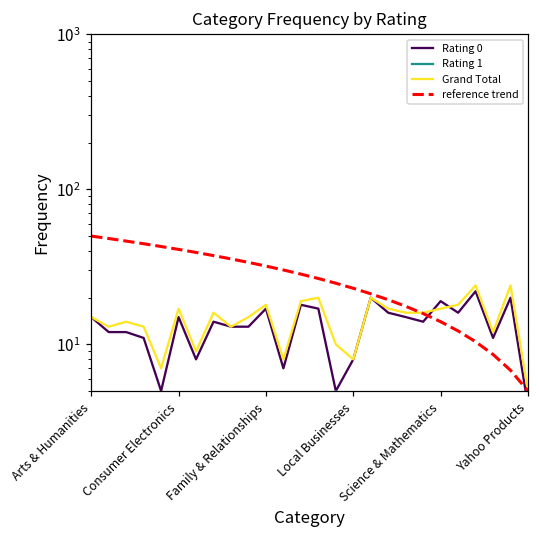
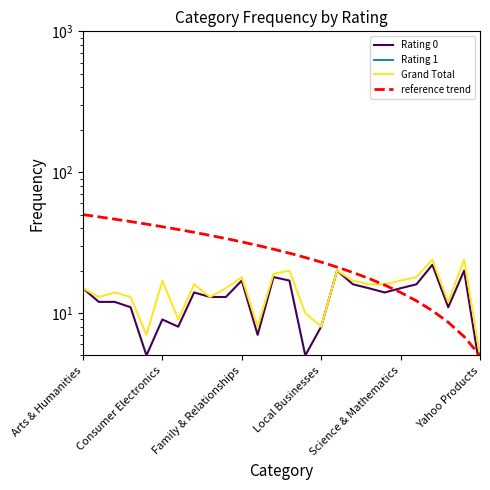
  {
    "Rating 0": {
-     "Consumer Electronics": 15,
+     "Consumer Electronics": 9,
      "Family & Relationships": 17,
-     "Science & Mathematics": 19
+     "Science & Mathematics": 15
    },
    "Grand Total": {
      "Consumer Electronics": 17,
      "Family & Relationships": 18,
      "Science & Mathematics": 17
    },
    "reference trend": {
      "Arts & Humanities": 50,
      "Consumer Electronics": 41,
      "Family & Relationships": 32,
      "Local Businesses": 23,
      "Science & Mathematics": 14
    }
  }
